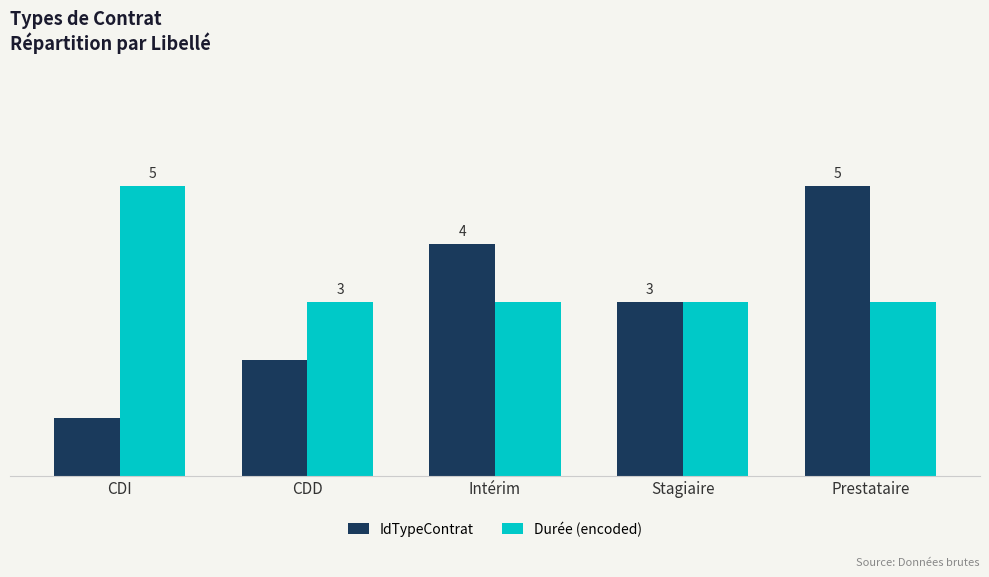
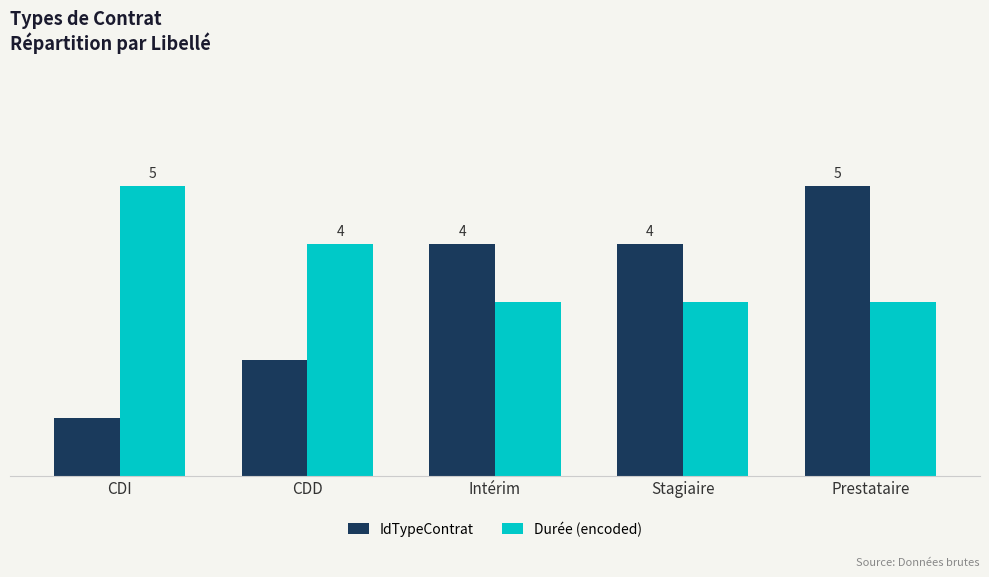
  {
    "IdTypeContrat": {
      "Intérim": 4,
-     "Stagiaire": 3,
+     "Stagiaire": 4,
      "Prestataire": 5
    },
    "Durée (encoded)": {
      "CDI": 5,
-     "CDD": 3
+     "CDD": 4
    }
  }
